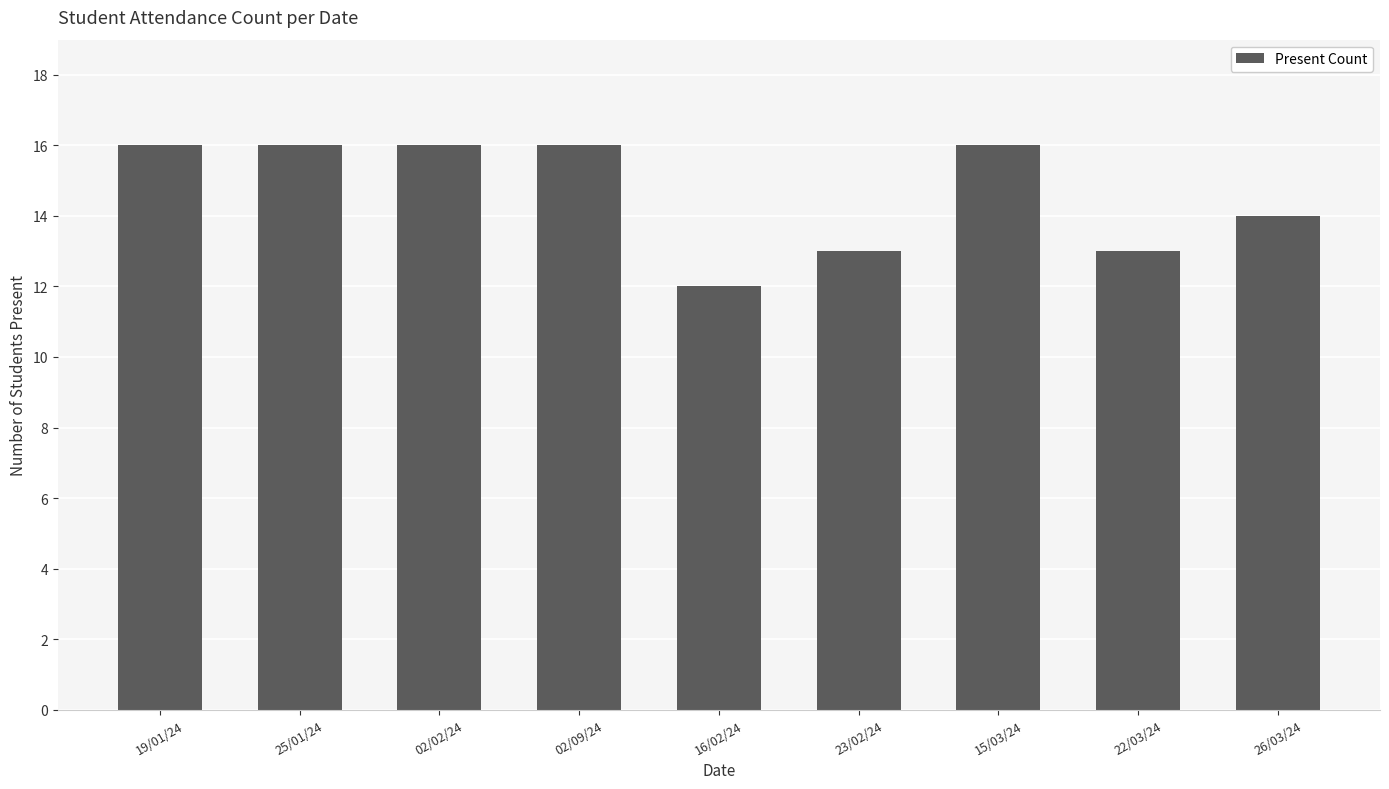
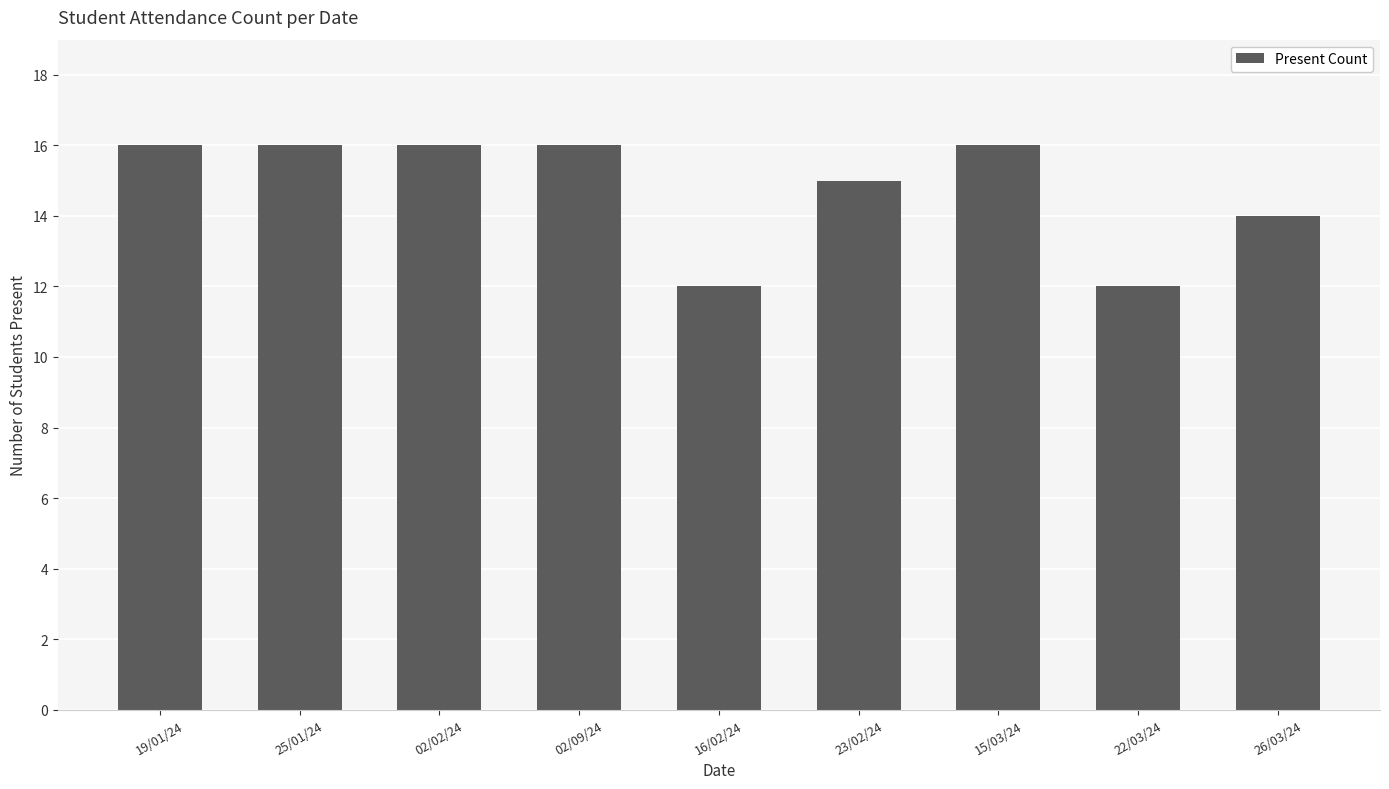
  {
    "19/01/24": 16,
    "25/01/24": 16,
    "02/02/24": 16,
    "02/09/24": 16,
    "16/02/24": 12,
-   "23/02/24": 13,
+   "23/02/24": 15,
    "15/03/24": 16,
-   "22/03/24": 13,
+   "22/03/24": 12,
    "26/03/24": 14
  }
